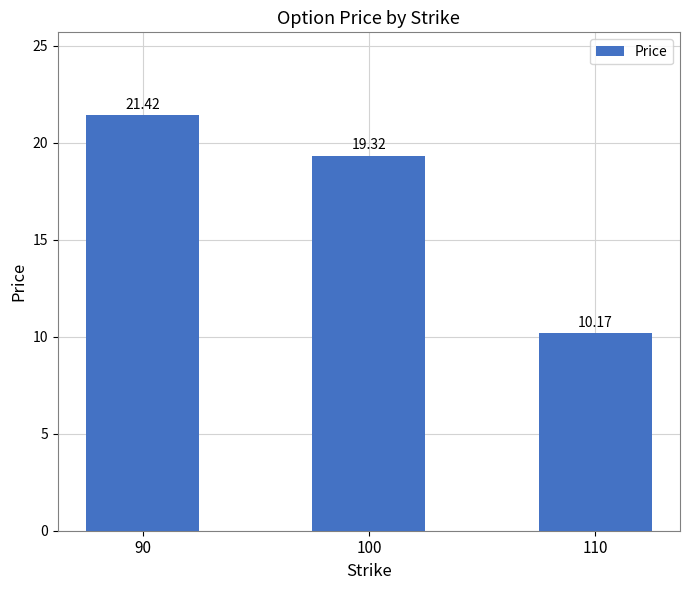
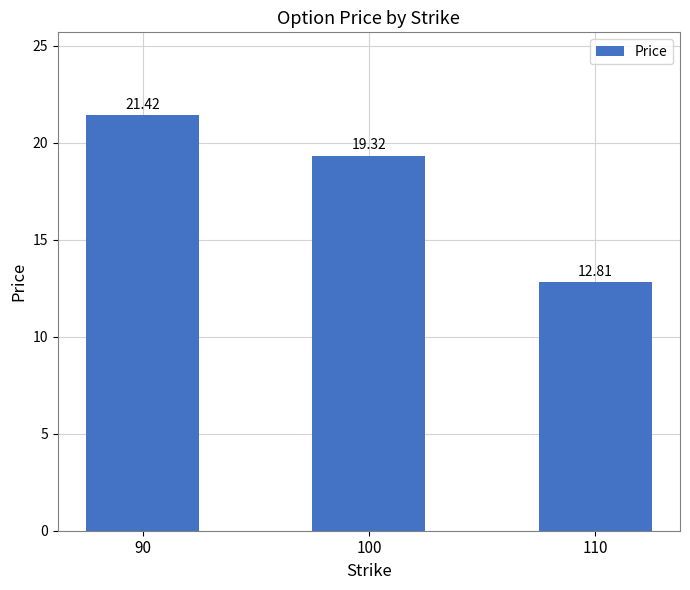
  {
    "90": 21.42,
    "100": 19.32,
-   "110": 10.17
+   "110": 12.81
  }
